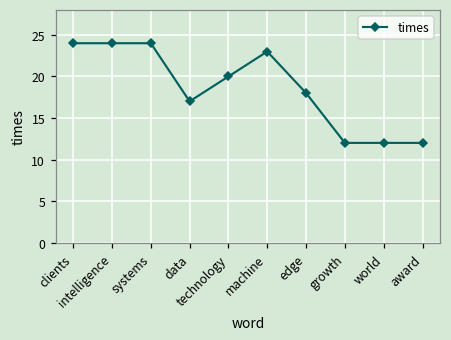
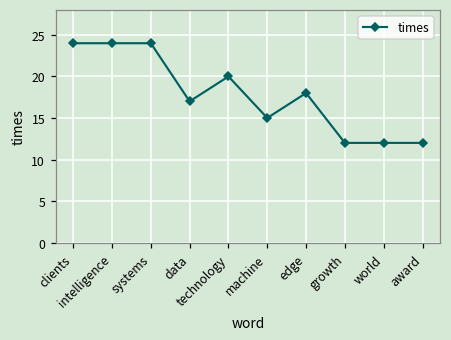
  {
    "clients": 24,
    "intelligence": 24,
    "systems": 24,
    "data": 17,
    "technology": 20,
-   "machine": 23,
+   "machine": 15,
    "edge": 18,
    "growth": 12,
    "world": 12,
    "award": 12
  }
